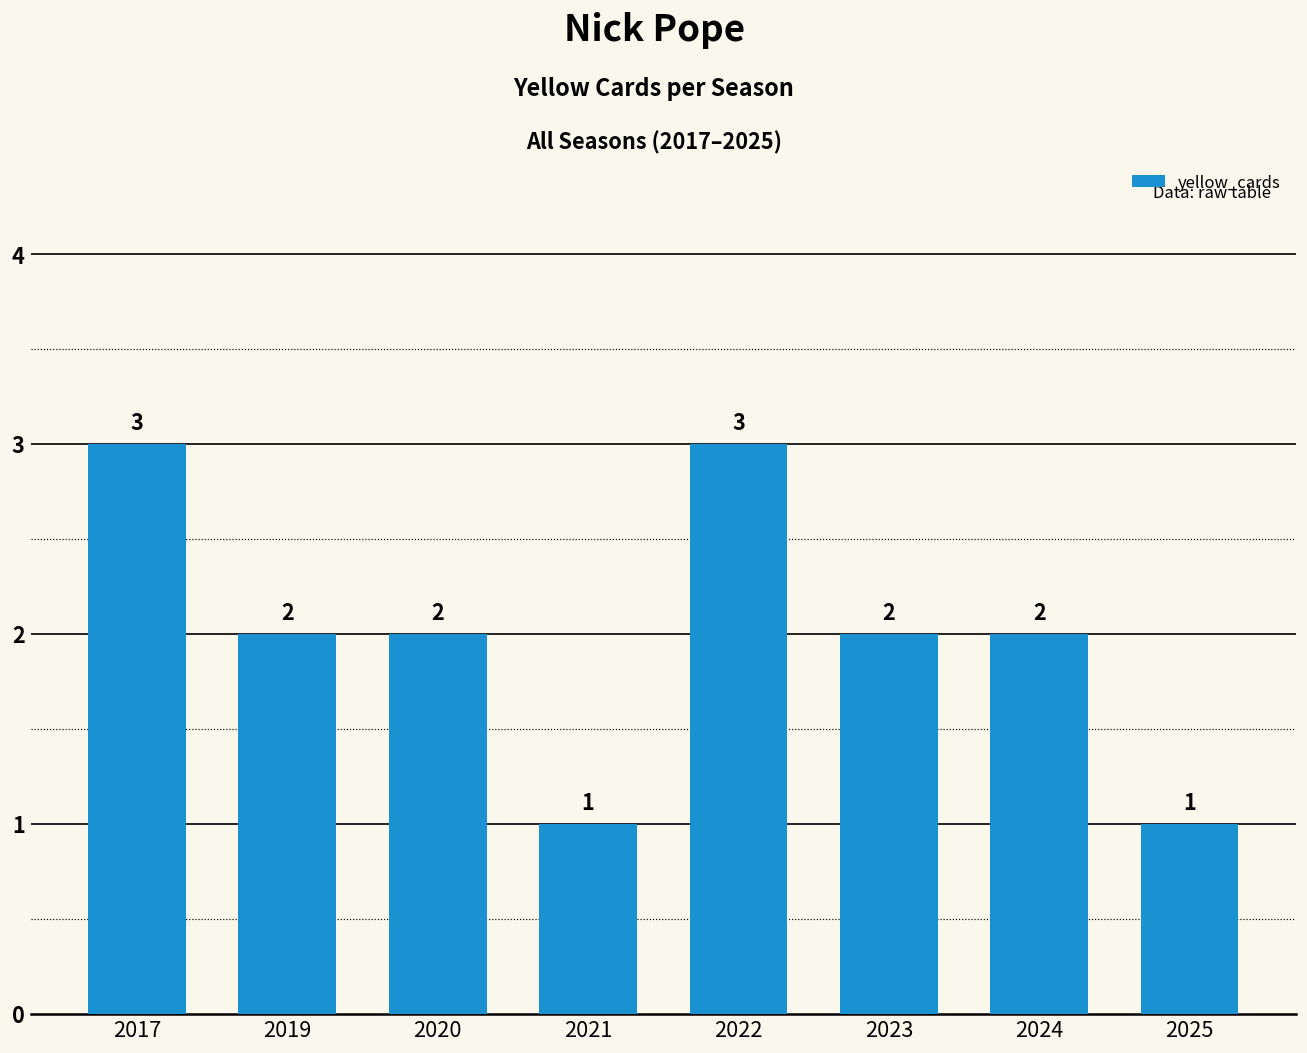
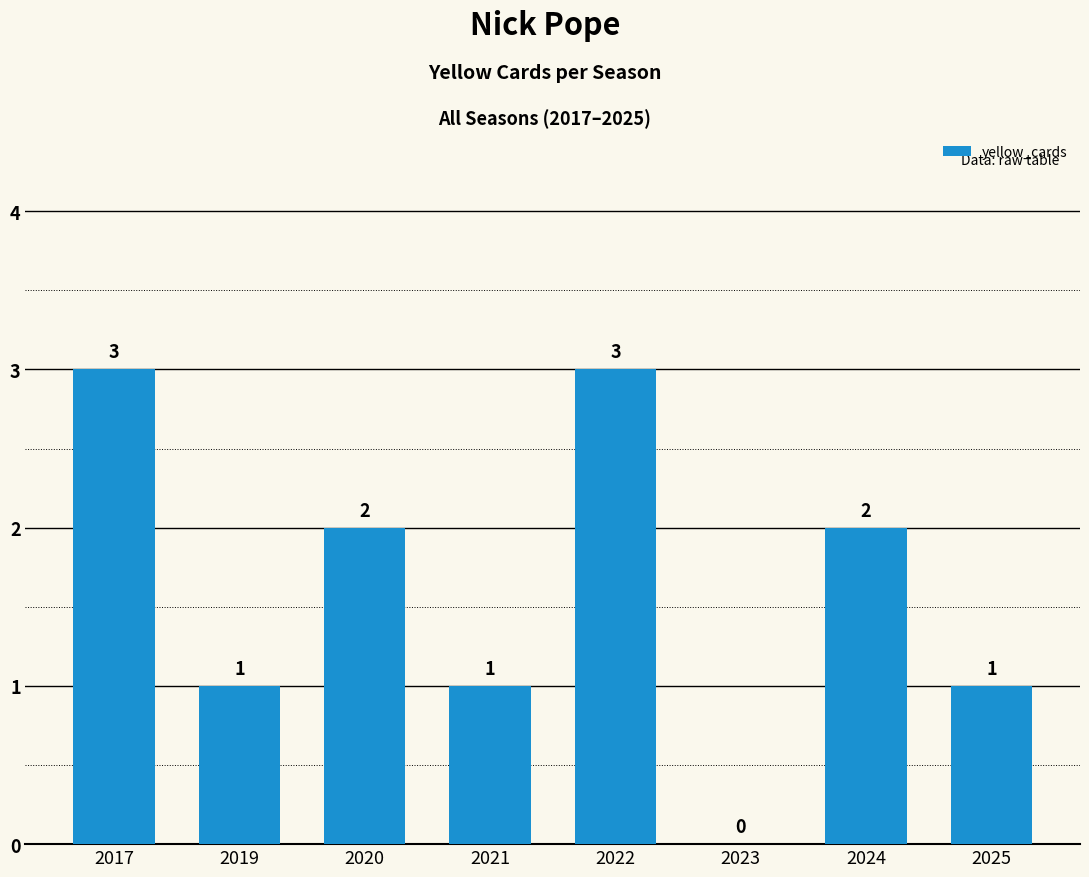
  {
    "2017": 3,
-   "2019": 2,
+   "2019": 1,
    "2020": 2,
    "2021": 1,
    "2022": 3,
-   "2023": 2,
+   "2023": 0,
    "2024": 2,
    "2025": 1
  }
